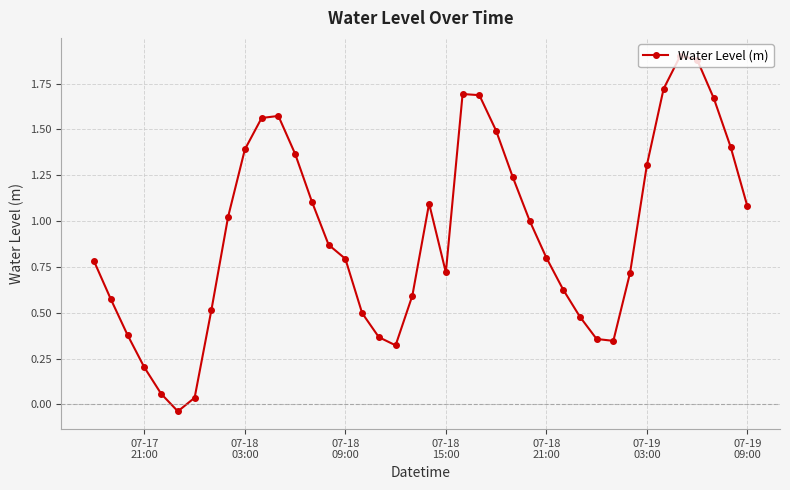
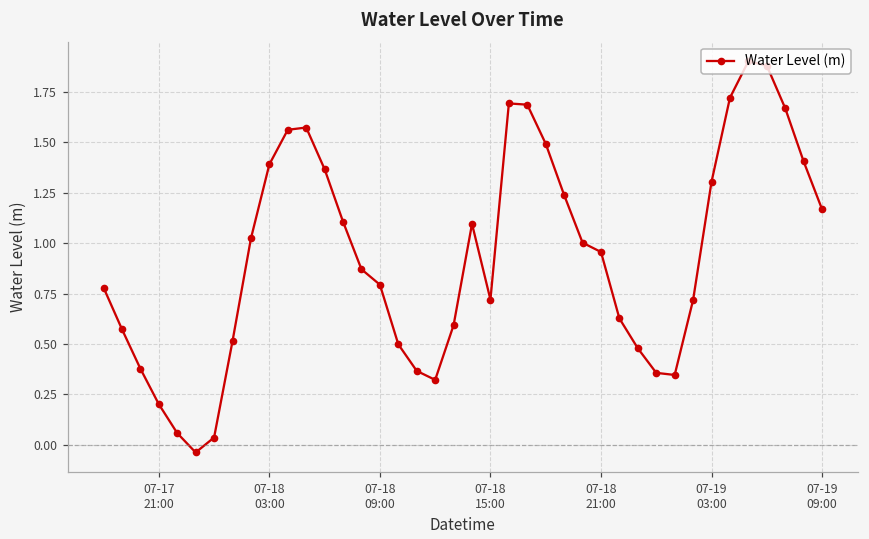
  {
    "07-17 21:00": 0.20,
    "07-18 03:00": 1.39,
    "07-18 09:00": 0.79,
    "07-18 15:00": 0.72,
-   "07-18 21:00": 0.80,
+   "07-18 21:00": 0.96,
    "07-19 03:00": 1.30,
-   "07-19 09:00": 1.08
+   "07-19 09:00": 1.17
  }
